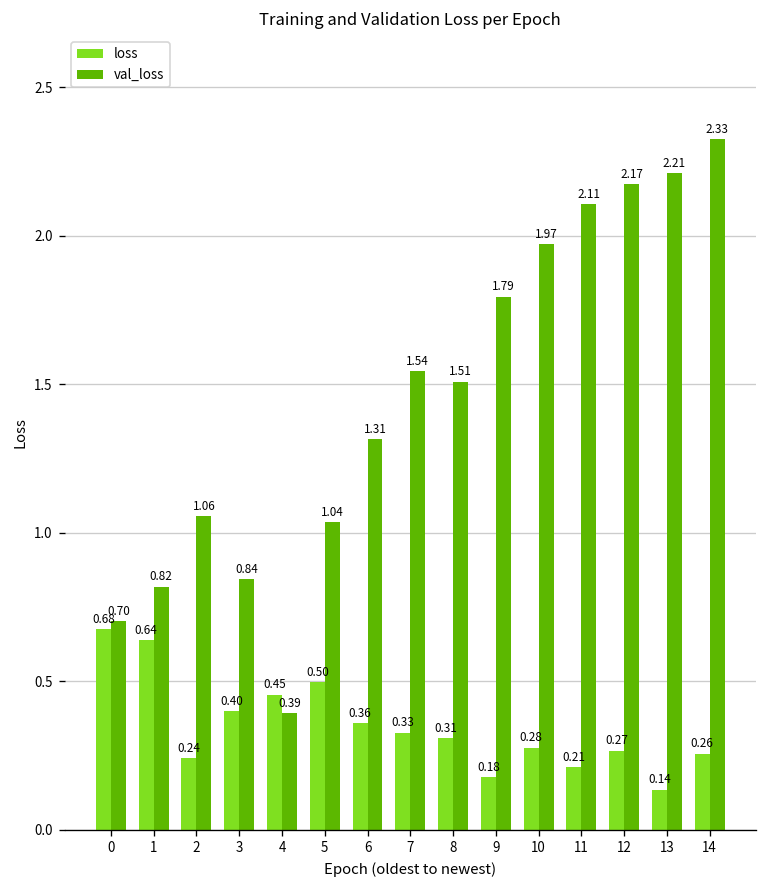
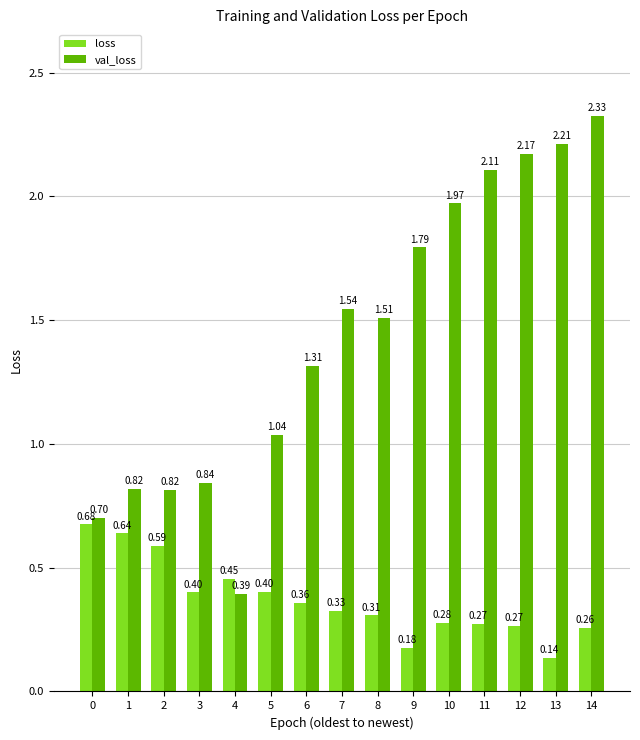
  {
    "loss": {
      "0": 0.68,
      "1": 0.64,
-     "2": 0.24,
+     "2": 0.59,
      "3": 0.40,
      "4": 0.45,
-     "5": 0.50,
+     "5": 0.40,
      "6": 0.36,
      "7": 0.33,
      "8": 0.31,
      "9": 0.18,
      "10": 0.28,
-     "11": 0.21,
+     "11": 0.27,
      "12": 0.27,
      "13": 0.14,
      "14": 0.26
    },
    "val_loss": {
      "0": 0.70,
      "1": 0.82,
-     "2": 1.06,
+     "2": 0.82,
      "3": 0.84,
      "4": 0.39,
      "5": 1.04,
      "6": 1.31,
      "7": 1.54,
      "8": 1.51,
      "9": 1.79,
      "10": 1.97,
      "11": 2.11,
      "12": 2.17,
      "13": 2.21,
      "14": 2.33
    }
  }
